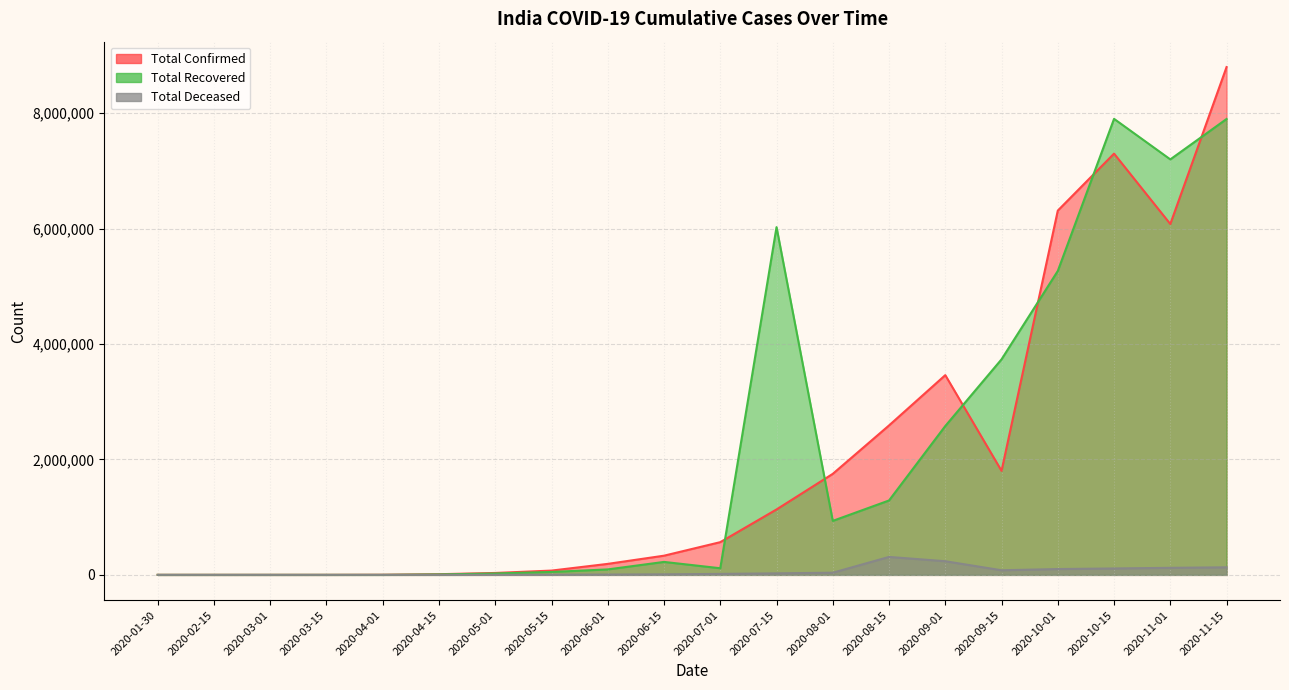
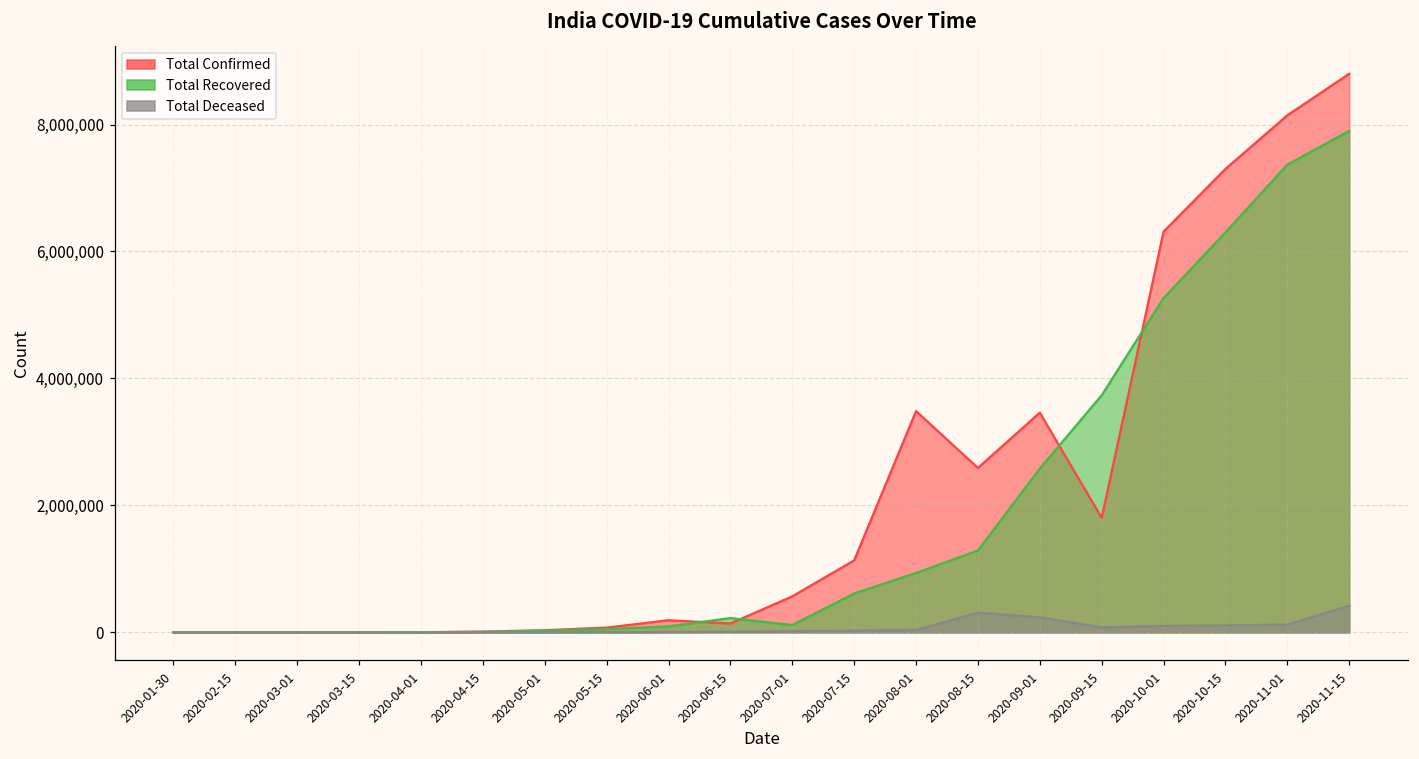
  {
    "Total Confirmed": {
      "2020-06-01": "200,000",
-     "2020-06-15": "300,000",
+     "2020-06-15": "100,000",
      "2020-07-01": "600,000",
      "2020-07-15": "1,100,000",
-     "2020-08-01": "1,800,000",
+     "2020-08-01": "3,500,000",
      "2020-08-15": "2,600,000",
      "2020-09-01": "3,500,000",
      "2020-09-15": "1,800,000",
      "2020-10-01": "6,300,000",
      "2020-10-15": "7,300,000",
-     "2020-11-01": "6,100,000",
+     "2020-11-01": "8,100,000",
      "2020-11-15": "8,800,000"
    },
    "Total Recovered": {
      "2020-06-01": "100,000",
      "2020-06-15": "200,000",
      "2020-07-01": "100,000",
-     "2020-07-15": "6,000,000",
+     "2020-07-15": "600,000",
      "2020-08-01": "900,000",
      "2020-08-15": "1,300,000",
      "2020-09-01": "2,600,000",
      "2020-09-15": "3,700,000",
      "2020-10-01": "5,300,000",
-     "2020-10-15": "7,900,000",
-     "2020-11-01": "7,200,000",
+     "2020-10-15": "6,300,000",
+     "2020-11-01": "7,400,000",
      "2020-11-15": "7,900,000"
    },
    "Total Deceased": {
      "2020-05-15": "0",
      "2020-06-01": "0",
      "2020-06-15": "0",
      "2020-07-01": "0",
      "2020-07-15": "0",
      "2020-08-01": "0",
      "2020-08-15": "300,000",
      "2020-09-01": "200,000",
      "2020-09-15": "100,000",
      "2020-10-01": "100,000",
      "2020-10-15": "100,000",
      "2020-11-01": "100,000",
-     "2020-11-15": "100,000"
+     "2020-11-15": "400,000"
    }
  }
